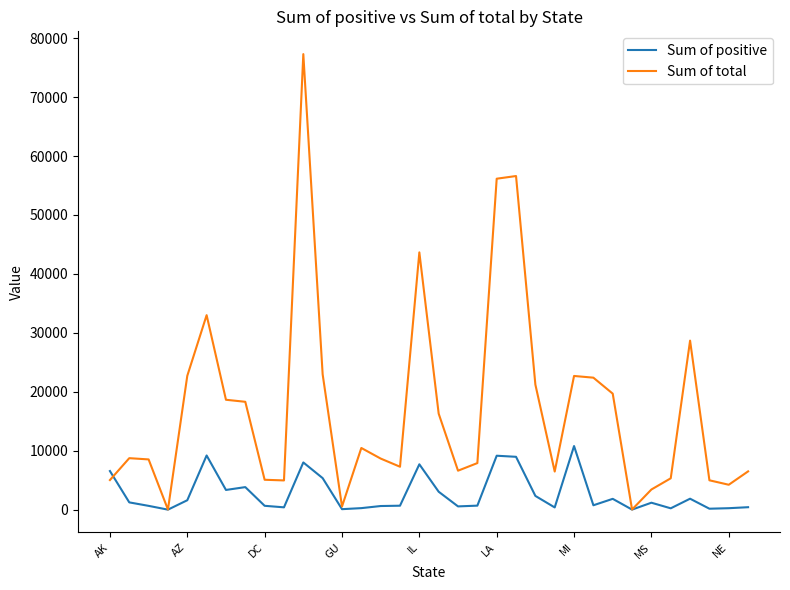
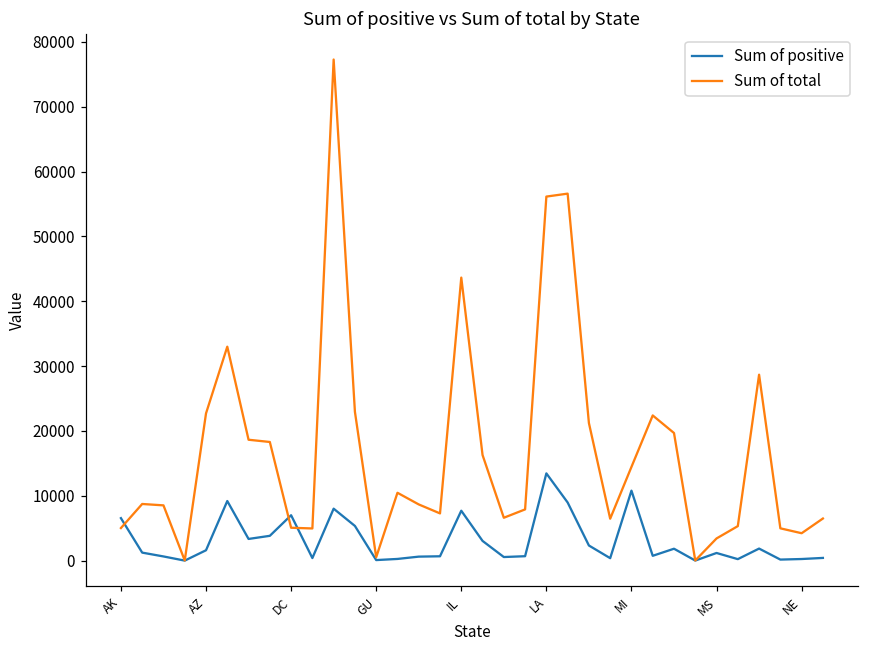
  {
    "Sum of positive": {
      "AK": 7000,
      "AZ": 2000,
-     "DC": 1000,
+     "DC": 7000,
      "GU": 0,
      "IL": 8000,
-     "LA": 9000,
+     "LA": 13000,
      "MI": 11000,
      "MS": 1000,
      "NE": 0
    },
    "Sum of total": {
      "AK": 5000,
      "AZ": 23000,
      "DC": 5000,
      "GU": 1000,
      "IL": 44000,
      "LA": 56000,
-     "MI": 23000,
+     "MI": 14000,
      "MS": 3000,
      "NE": 4000
    }
  }
